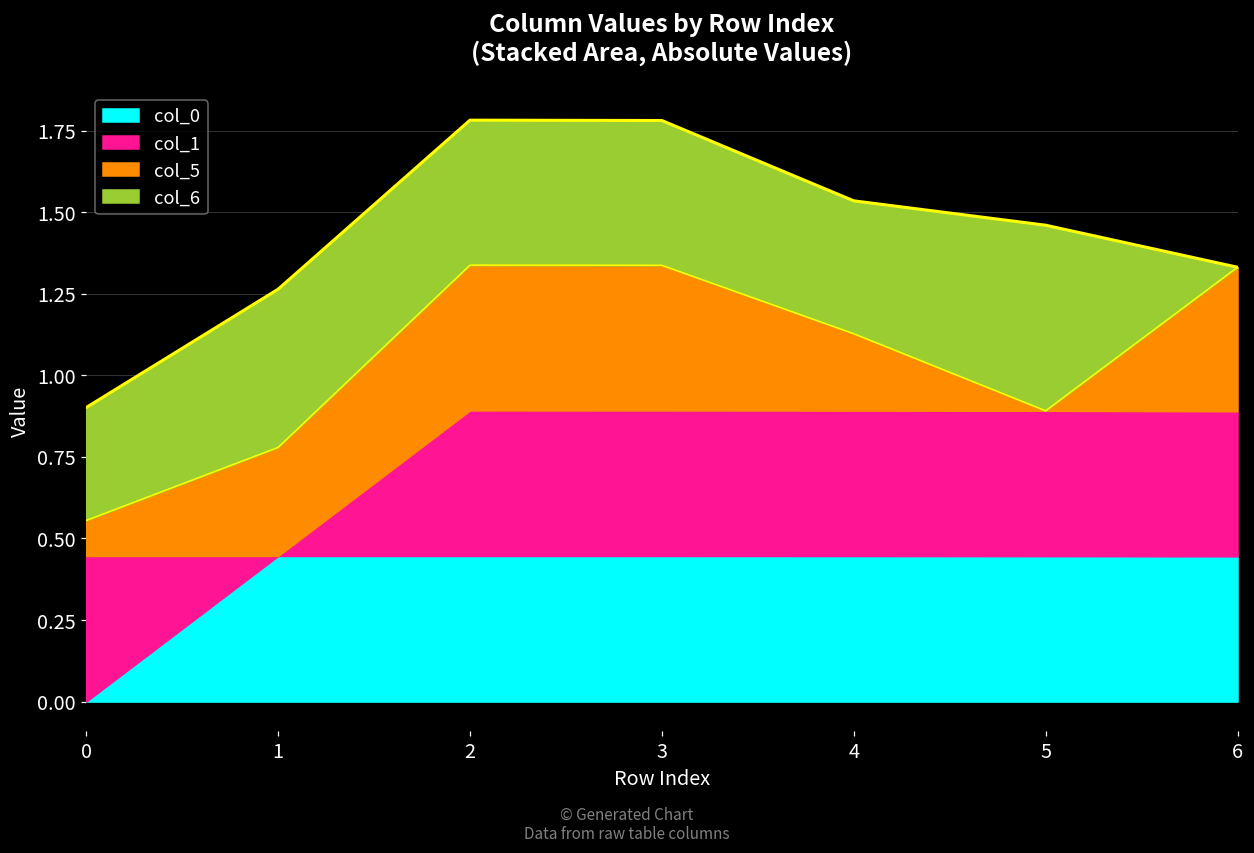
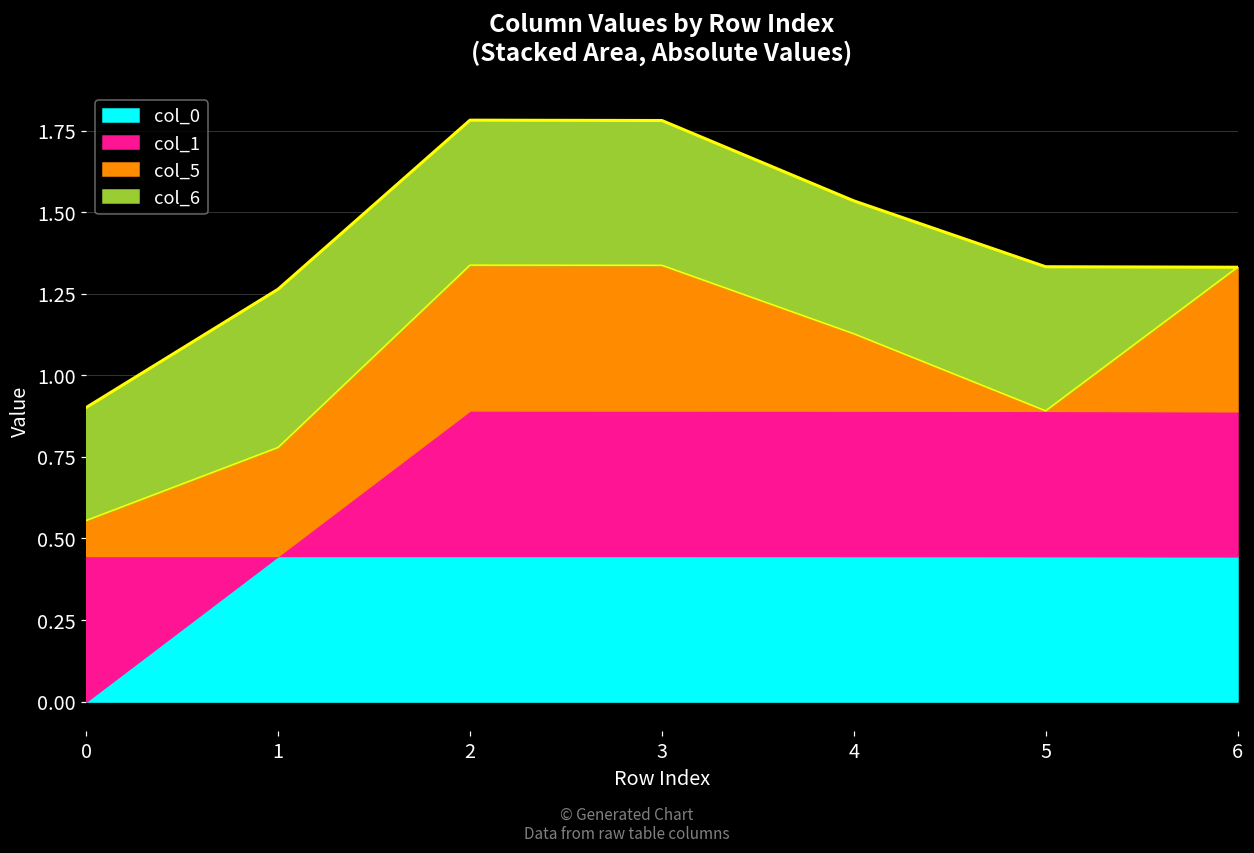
  {
    "col_5": {
      "0": 0.56,
      "1": 0.78,
      "2": 1.34,
      "3": 1.34,
      "4": 1.13
    },
    "col_6": {
      "0": 0.35,
      "1": 0.48,
      "2": 0.44,
      "3": 0.44,
      "4": 0.41,
-     "5": 0.57
+     "5": 0.44
    }
  }
